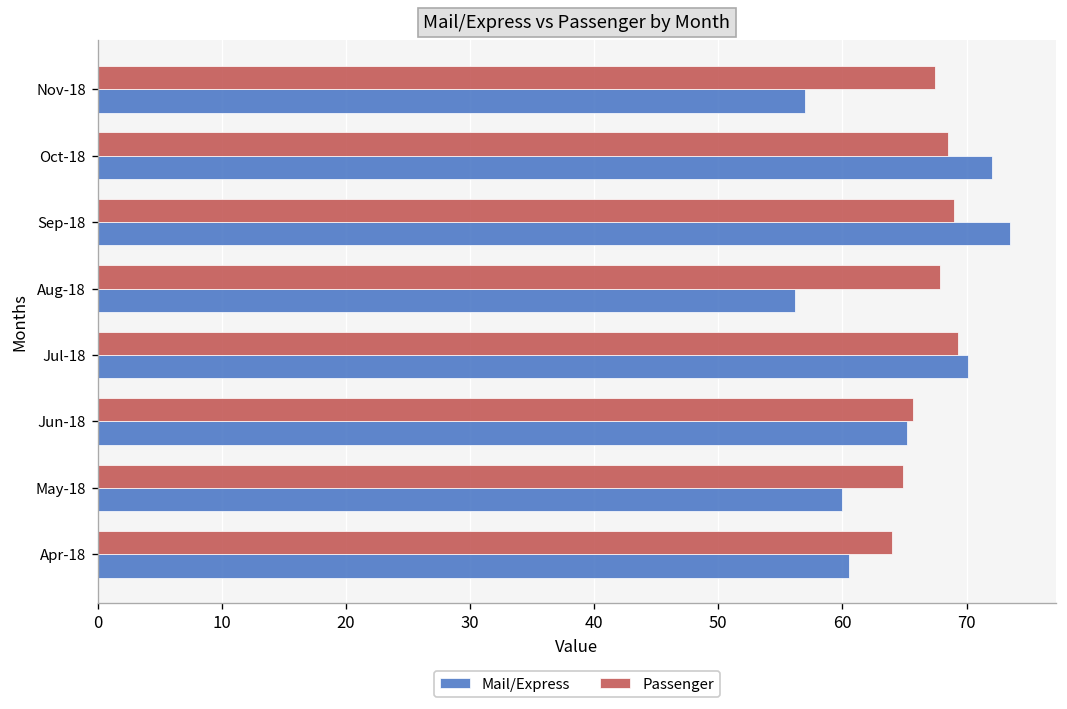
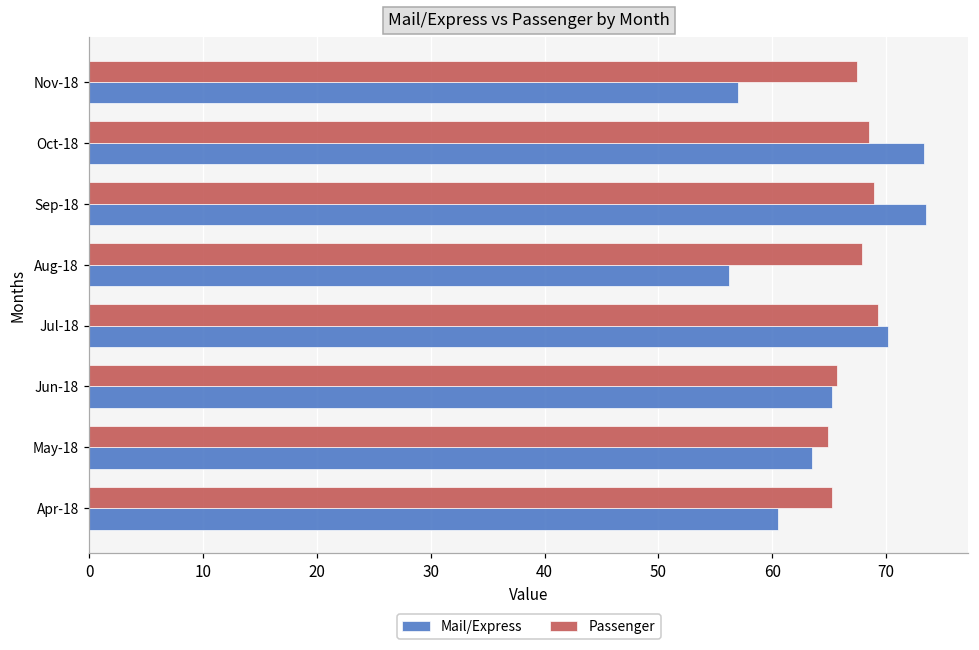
  {
    "Mail/Express": {
      "Nov-18": 57.0,
-     "Oct-18": 72.0,
+     "Oct-18": 73.3,
      "Sep-18": 73.5,
      "Aug-18": 56.2,
      "Jul-18": 70.1,
      "Jun-18": 65.2,
-     "May-18": 60.0,
+     "May-18": 63.5,
      "Apr-18": 60.5
    },
    "Passenger": {
      "Nov-18": 67.4,
      "Oct-18": 68.5,
      "Sep-18": 69.0,
      "Aug-18": 67.8,
      "Jul-18": 69.3,
      "Jun-18": 65.7,
      "May-18": 64.9,
-     "Apr-18": 64.0
+     "Apr-18": 65.2
    }
  }
